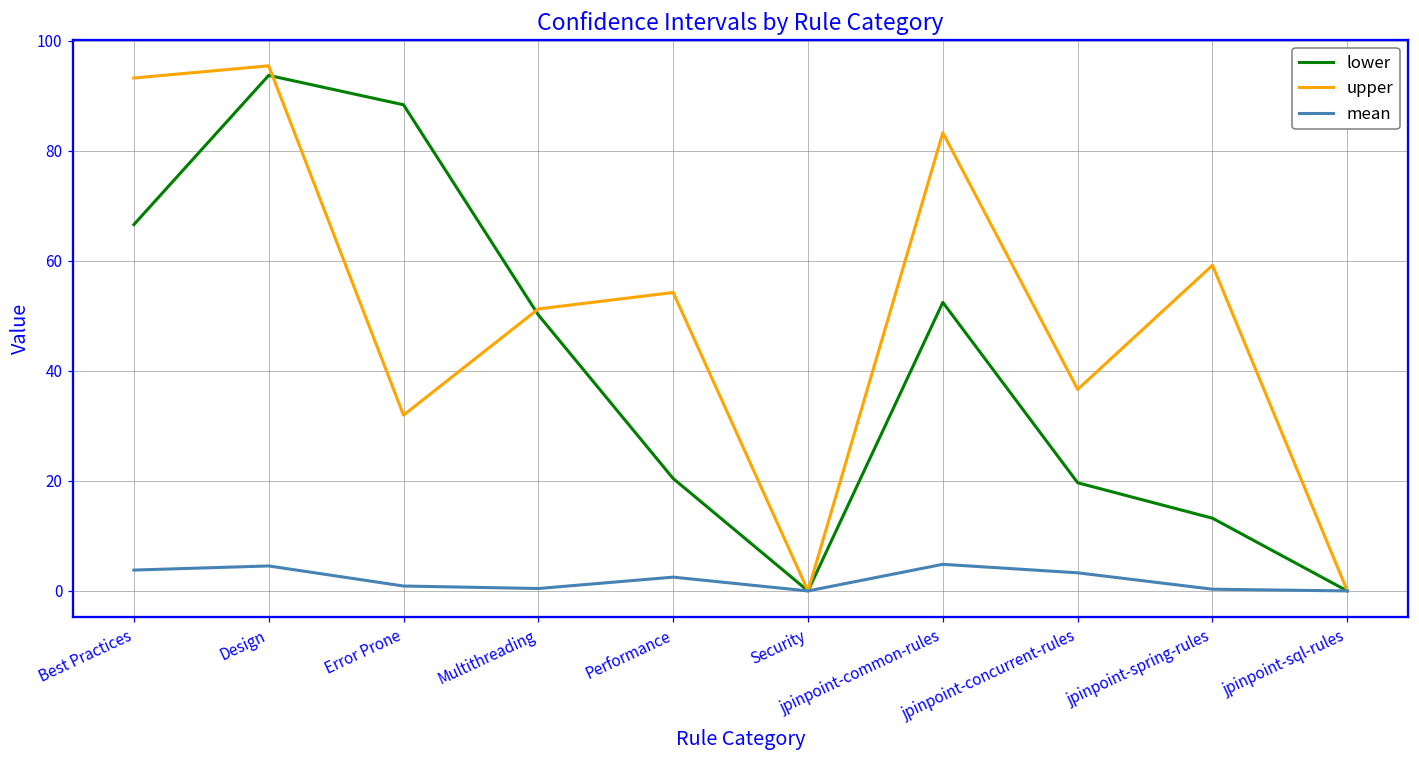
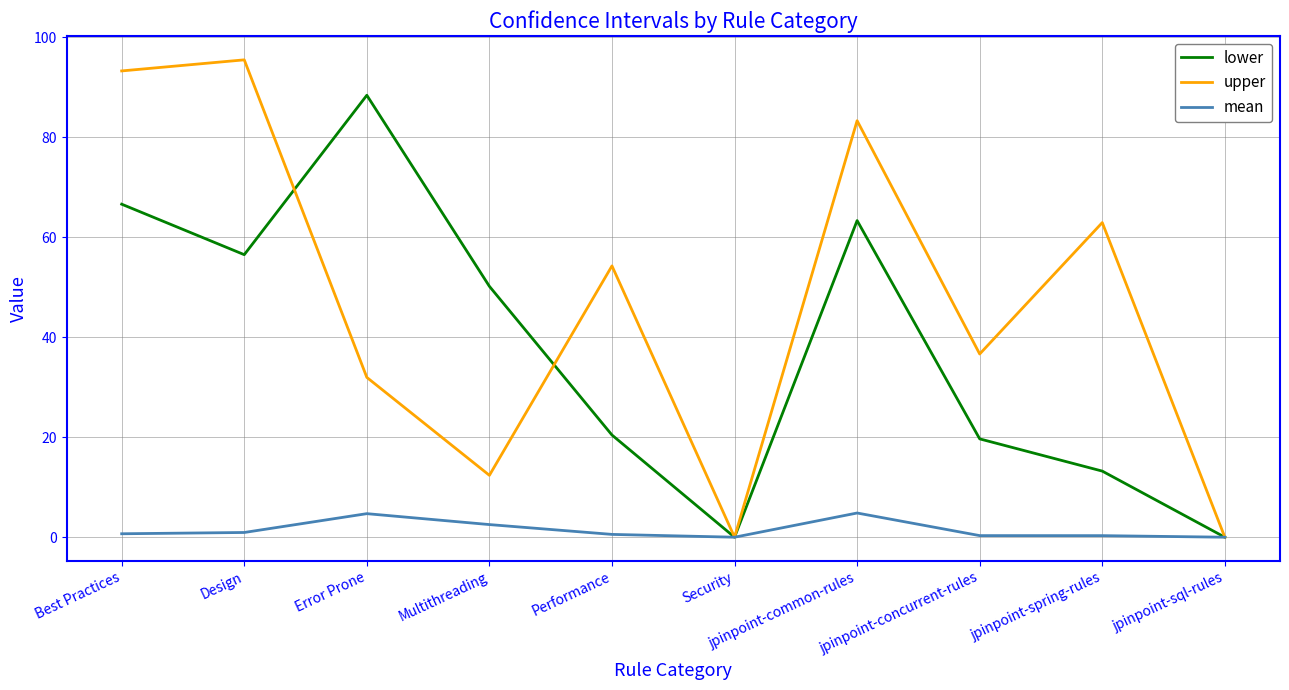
  {
    "lower": {
      "Best Practices": 67,
-     "Design": 94,
+     "Design": 56,
      "Error Prone": 88,
      "Multithreading": 50,
      "Performance": 20,
-     "jpinpoint-common-rules": 52,
+     "jpinpoint-common-rules": 63,
      "jpinpoint-concurrent-rules": 20,
      "jpinpoint-spring-rules": 13
    },
    "upper": {
      "Best Practices": 93,
      "Design": 95,
      "Error Prone": 32,
-     "Multithreading": 51,
+     "Multithreading": 12,
      "Performance": 54,
      "jpinpoint-common-rules": 83,
      "jpinpoint-concurrent-rules": 37,
-     "jpinpoint-spring-rules": 59
+     "jpinpoint-spring-rules": 63
    },
    "mean": {
-     "Best Practices": 4,
-     "Design": 5,
-     "Error Prone": 1,
-     "Multithreading": 0,
-     "Performance": 3,
+     "Best Practices": 1,
+     "Design": 1,
+     "Error Prone": 5,
+     "Multithreading": 3,
+     "Performance": 1,
      "jpinpoint-common-rules": 5,
-     "jpinpoint-concurrent-rules": 3,
+     "jpinpoint-concurrent-rules": 0,
      "jpinpoint-spring-rules": 0
    }
  }
